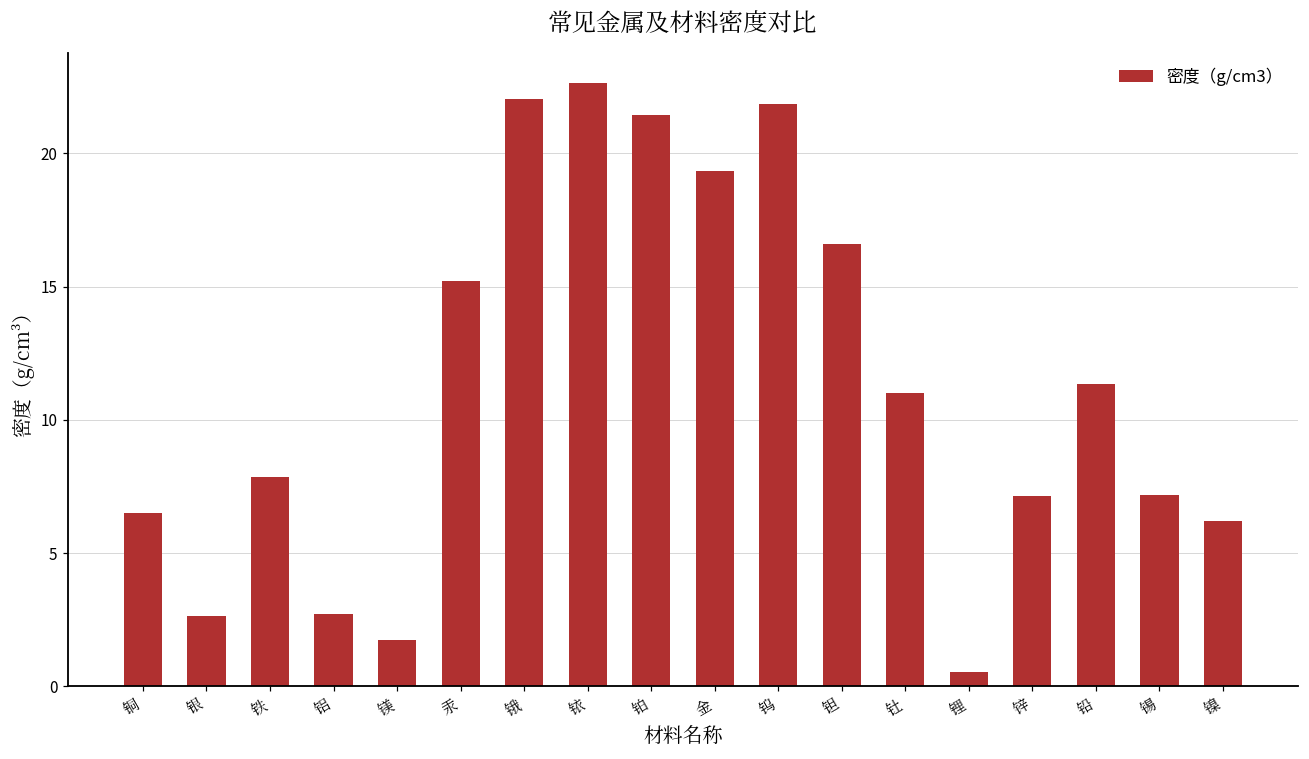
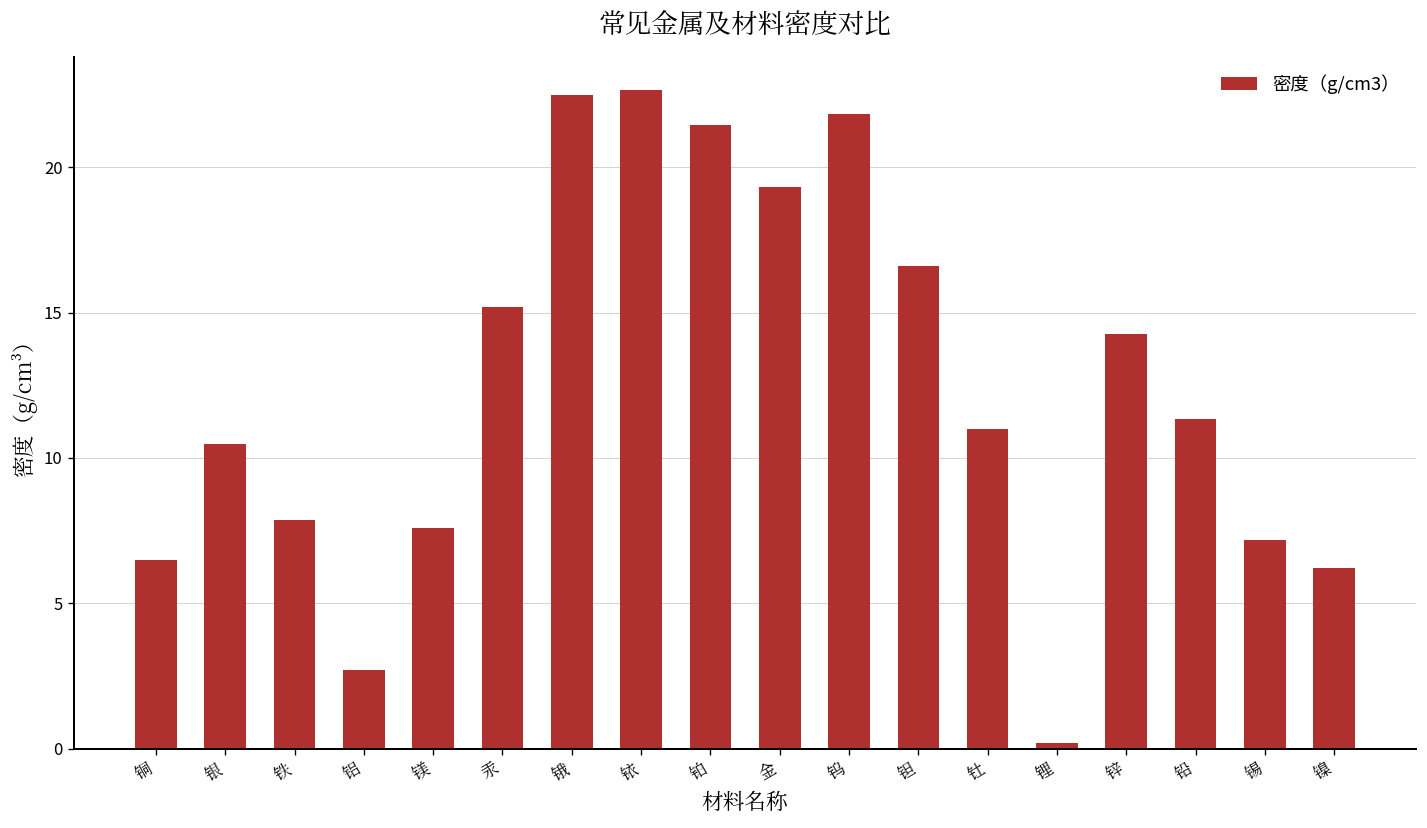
  {
    "铜": 6.5,
-   "银": 2.6,
+   "银": 10.5,
    "铁": 7.9,
    "铝": 2.7,
-   "镁": 1.7,
+   "镁": 7.6,
    "汞": 15.2,
-   "锇": 22.0,
+   "锇": 22.5,
    "铱": 22.7,
    "铂": 21.5,
    "金": 19.3,
    "钨": 21.8,
    "钽": 16.6,
    "钍": 11.0,
-   "锂": 0.5,
-   "锌": 7.1,
+   "锂": 0.2,
+   "锌": 14.3,
    "铅": 11.3,
    "锡": 7.2,
    "镍": 6.2
  }
